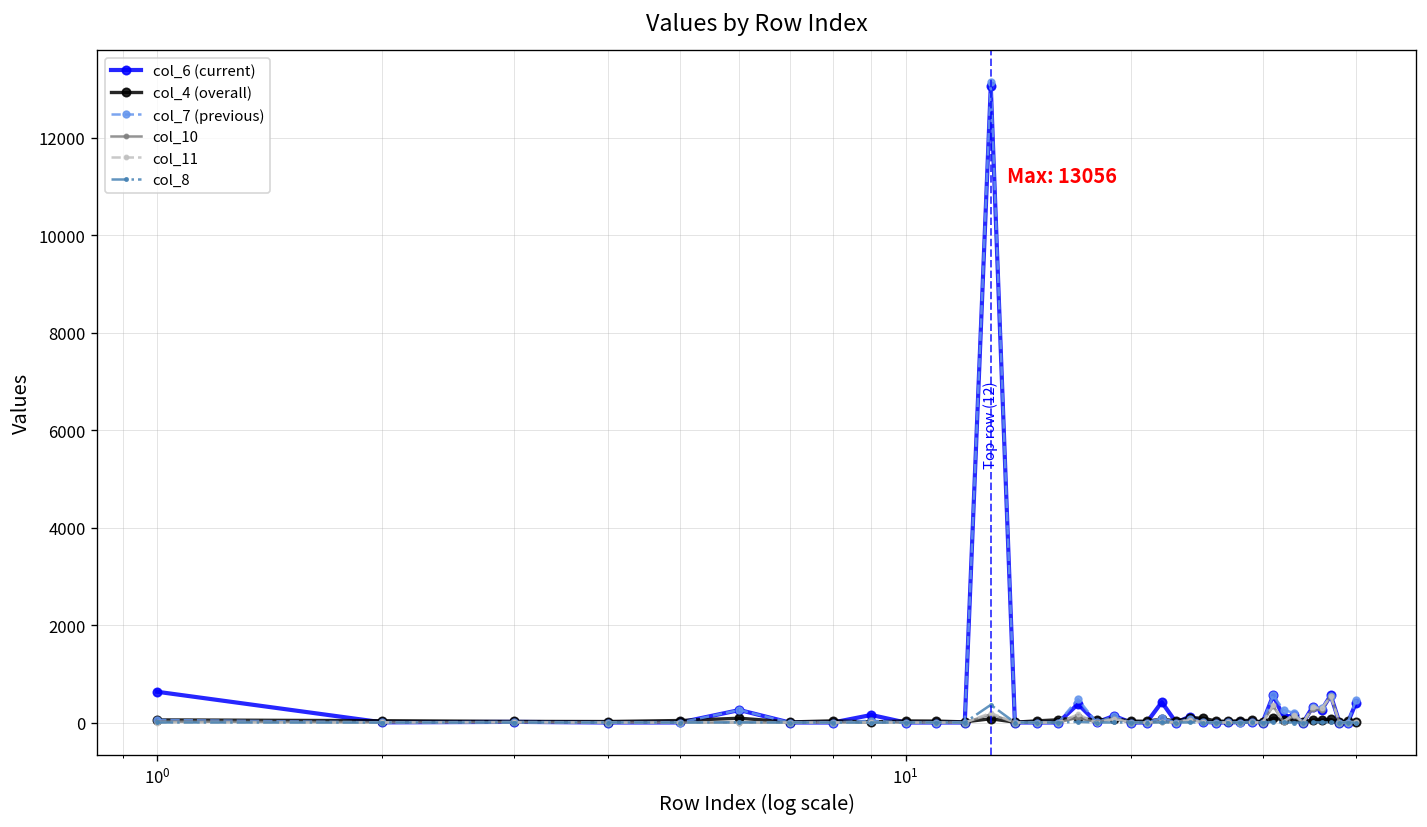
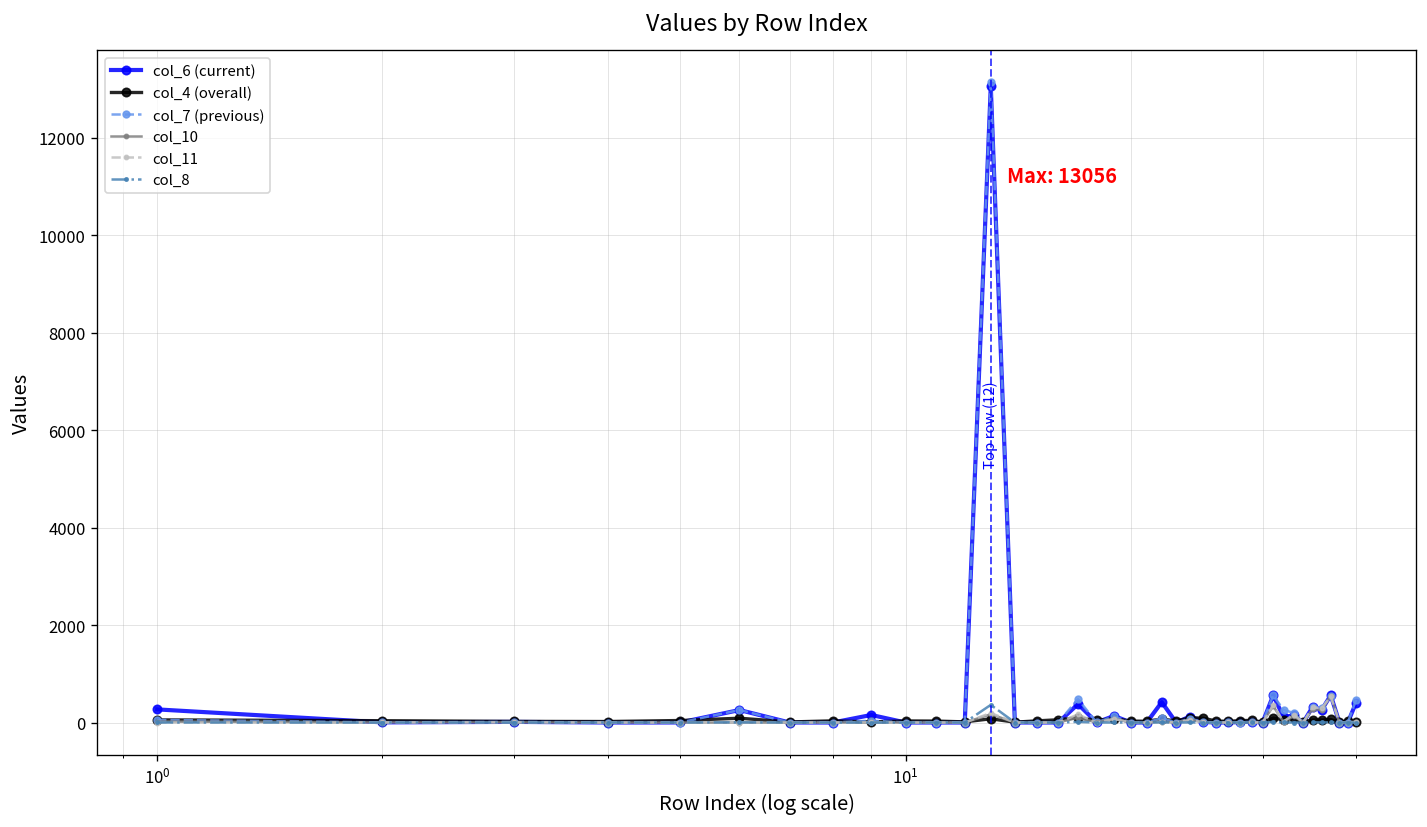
  {
    "col_6 (current)": {
-     "10^0": 600
+     "10^0": 300
    }
  }
